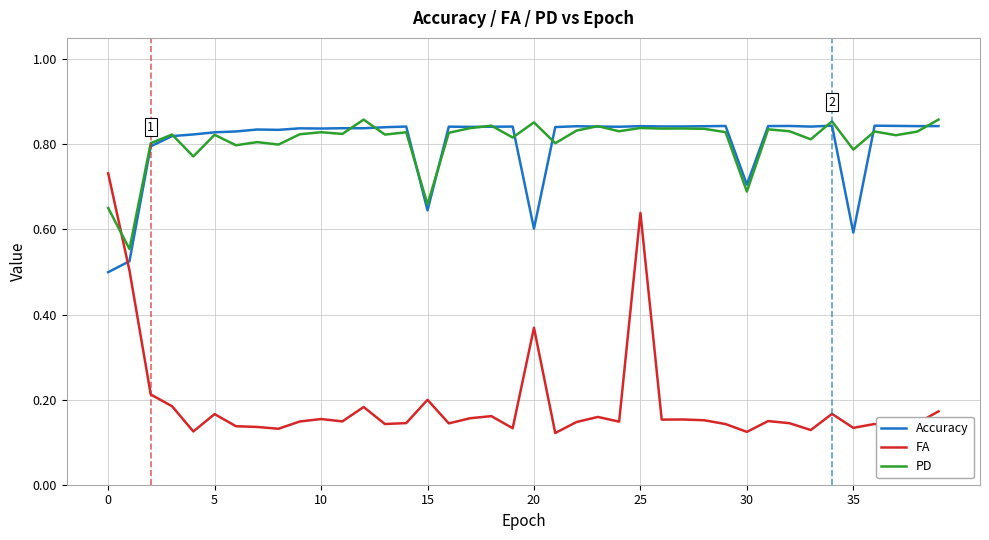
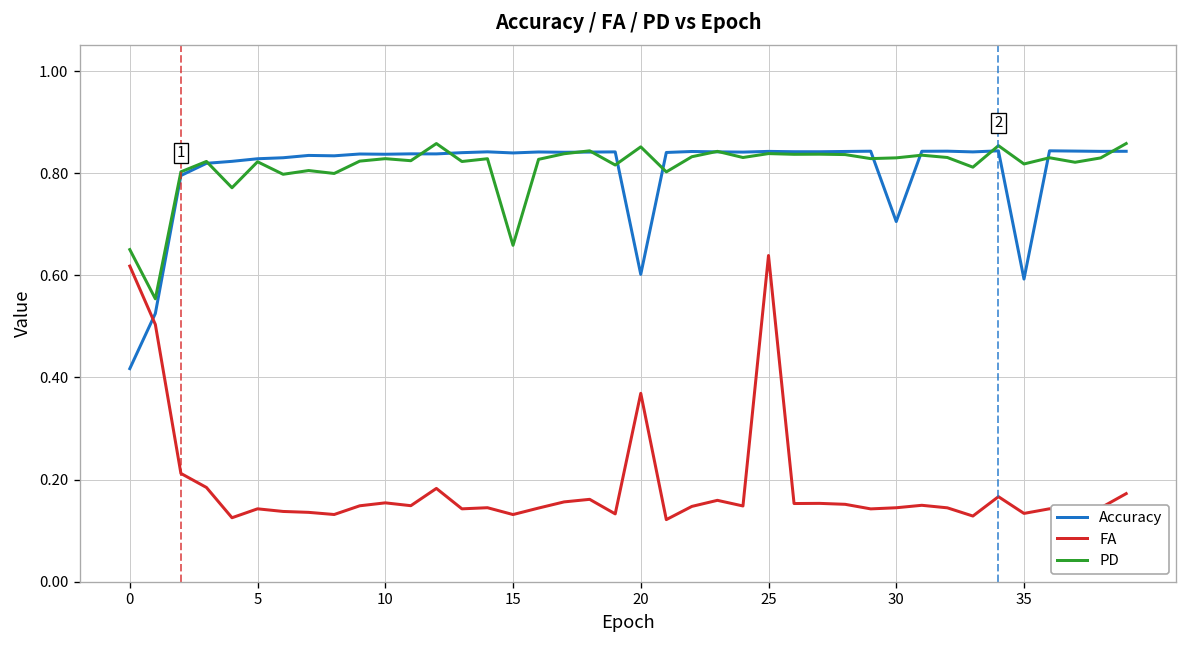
  {
    "Accuracy": {
-     "0": 0.50,
+     "0": 0.42,
      "10": 0.84,
-     "15": 0.64,
+     "15": 0.84,
      "20": 0.60,
      "30": 0.71,
      "35": 0.59
    },
    "FA": {
-     "0": 0.73,
-     "5": 0.17,
+     "0": 0.62,
+     "5": 0.14,
      "10": 0.15,
-     "15": 0.20,
+     "15": 0.13,
      "20": 0.37,
      "25": 0.64,
-     "30": 0.12,
+     "30": 0.14,
      "35": 0.13
    },
    "PD": {
      "0": 0.65,
      "10": 0.83,
      "15": 0.66,
      "20": 0.85,
-     "30": 0.69,
-     "35": 0.79
+     "30": 0.83,
+     "35": 0.82
    }
  }
